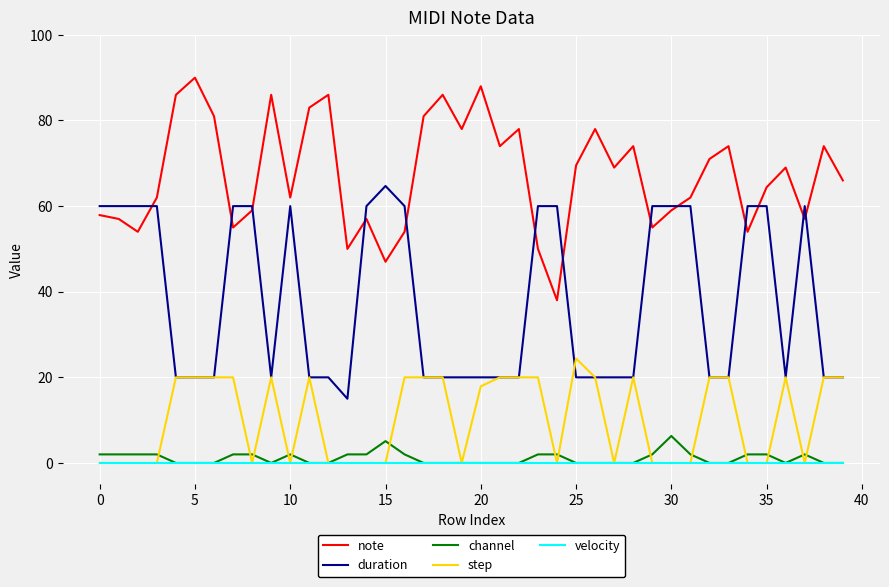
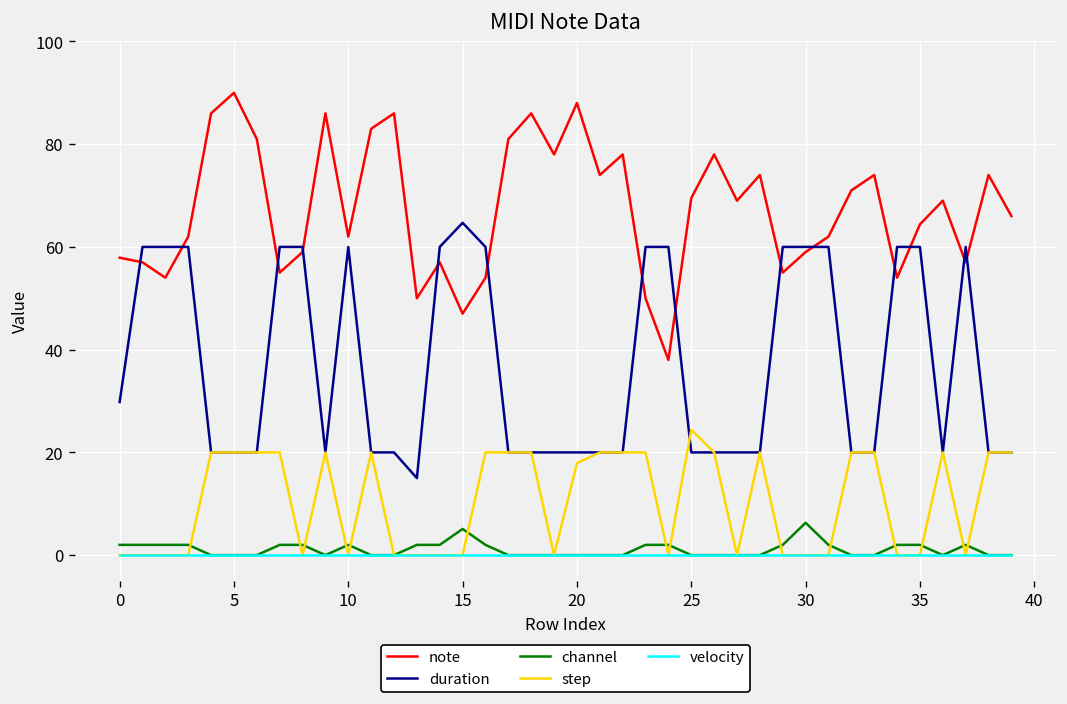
  {
    "note": {
      "0": 58,
      "5": 90,
      "10": 62,
      "15": 47,
      "20": 88,
      "25": 70,
      "30": 59,
      "35": 64
    },
    "duration": {
-     "0": 60,
+     "0": 30,
      "10": 60,
      "15": 65,
      "20": 20,
      "25": 20,
      "30": 60,
      "35": 60
    },
    "channel": {
      "0": 2,
      "10": 2,
      "15": 5,
      "30": 6,
      "35": 2
    },
    "step": {
      "20": 18,
      "25": 24
    }
  }
